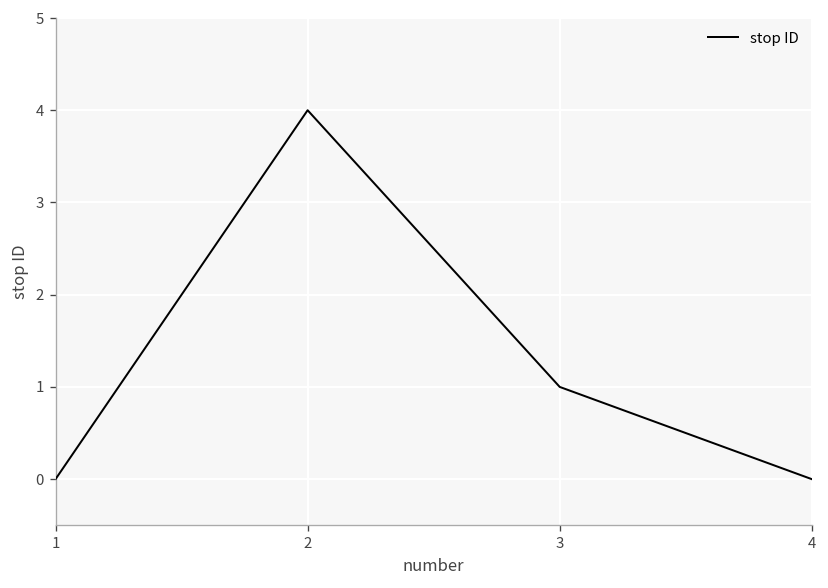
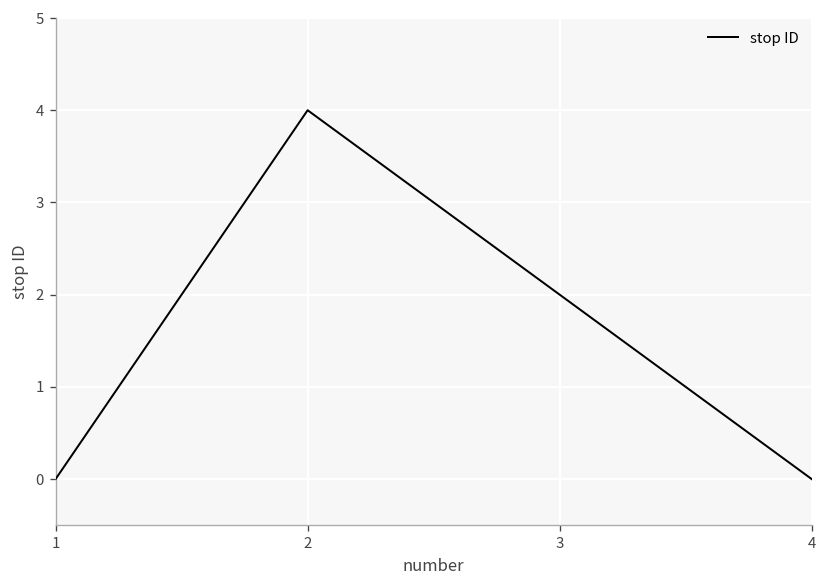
  {
    "1": 0,
    "2": 4,
-   "3": 1,
+   "3": 2,
    "4": 0
  }
